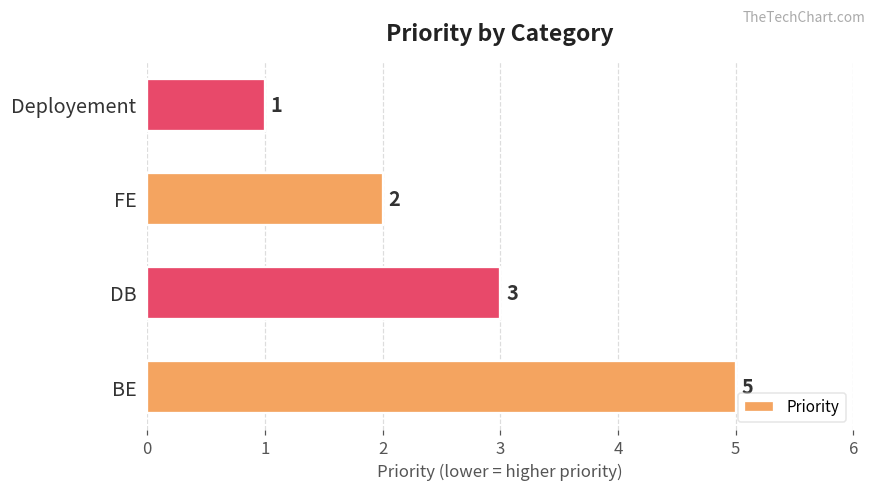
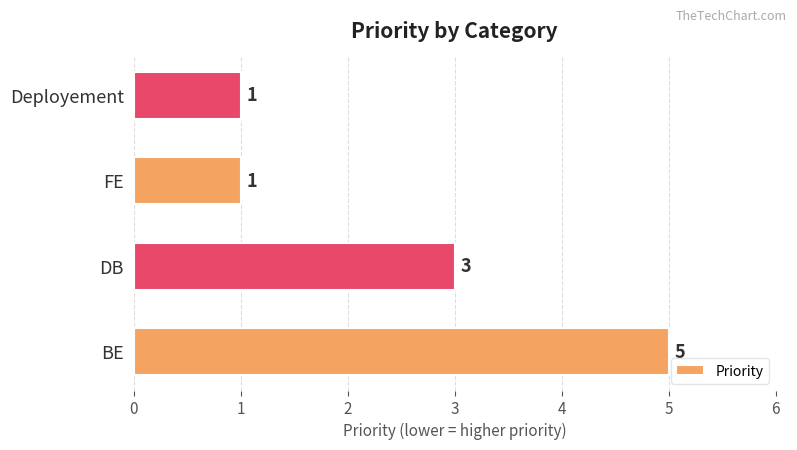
  {
    "Deployement": 1,
-   "FE": 2,
+   "FE": 1,
    "DB": 3
  }
